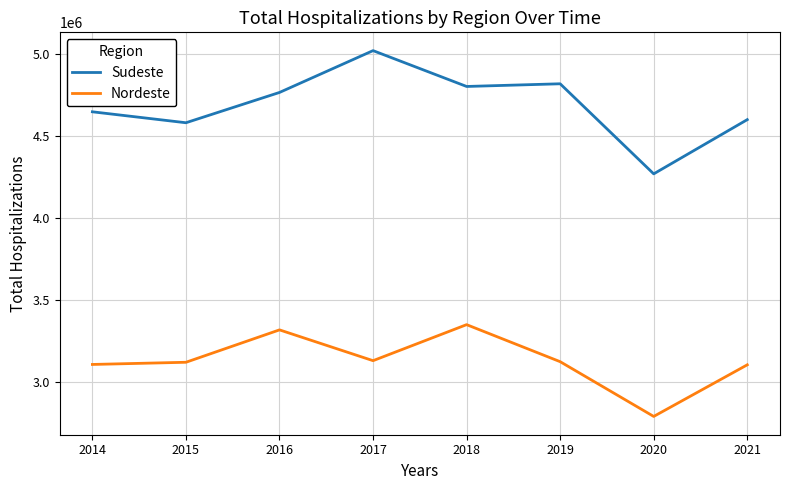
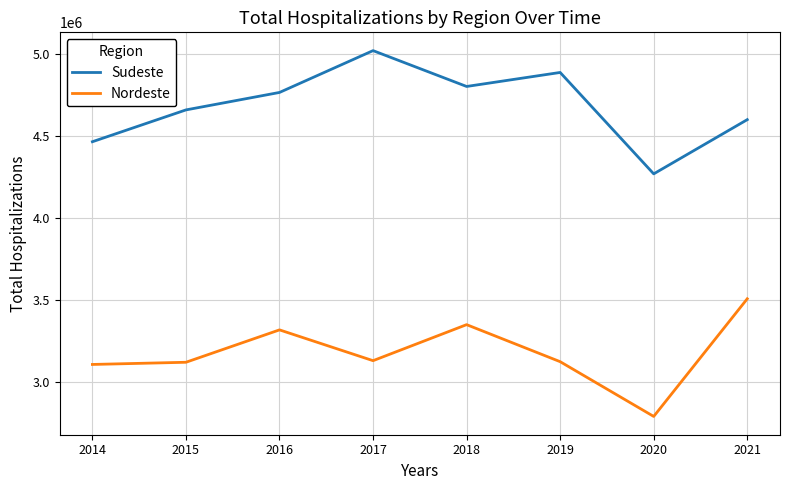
  {
    "Sudeste": {
-     "2014": 4650000,
-     "2015": 4580000,
+     "2014": 4470000,
+     "2015": 4660000,
      "2016": 4770000,
      "2017": 5020000,
      "2018": 4800000,
-     "2019": 4820000,
+     "2019": 4890000,
      "2020": 4270000,
      "2021": 4600000
    },
    "Nordeste": {
      "2014": 3110000,
      "2015": 3120000,
      "2016": 3320000,
      "2017": 3130000,
      "2018": 3350000,
      "2019": 3130000,
      "2020": 2790000,
-     "2021": 3110000
+     "2021": 3510000
    }
  }
